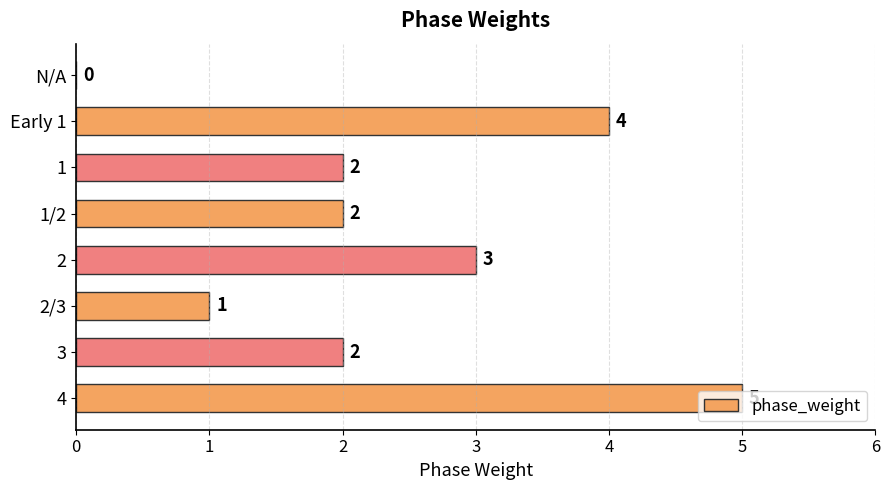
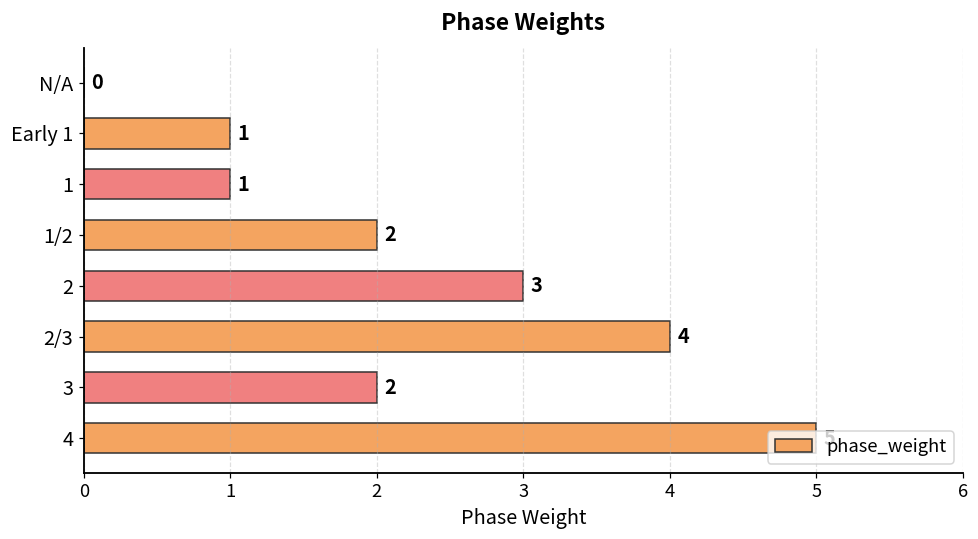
  {
    "N/A": 0,
-   "Early 1": 4,
-   "1": 2,
+   "Early 1": 1,
+   "1": 1,
    "1/2": 2,
    "2": 3,
-   "2/3": 1,
+   "2/3": 4,
    "3": 2
  }
